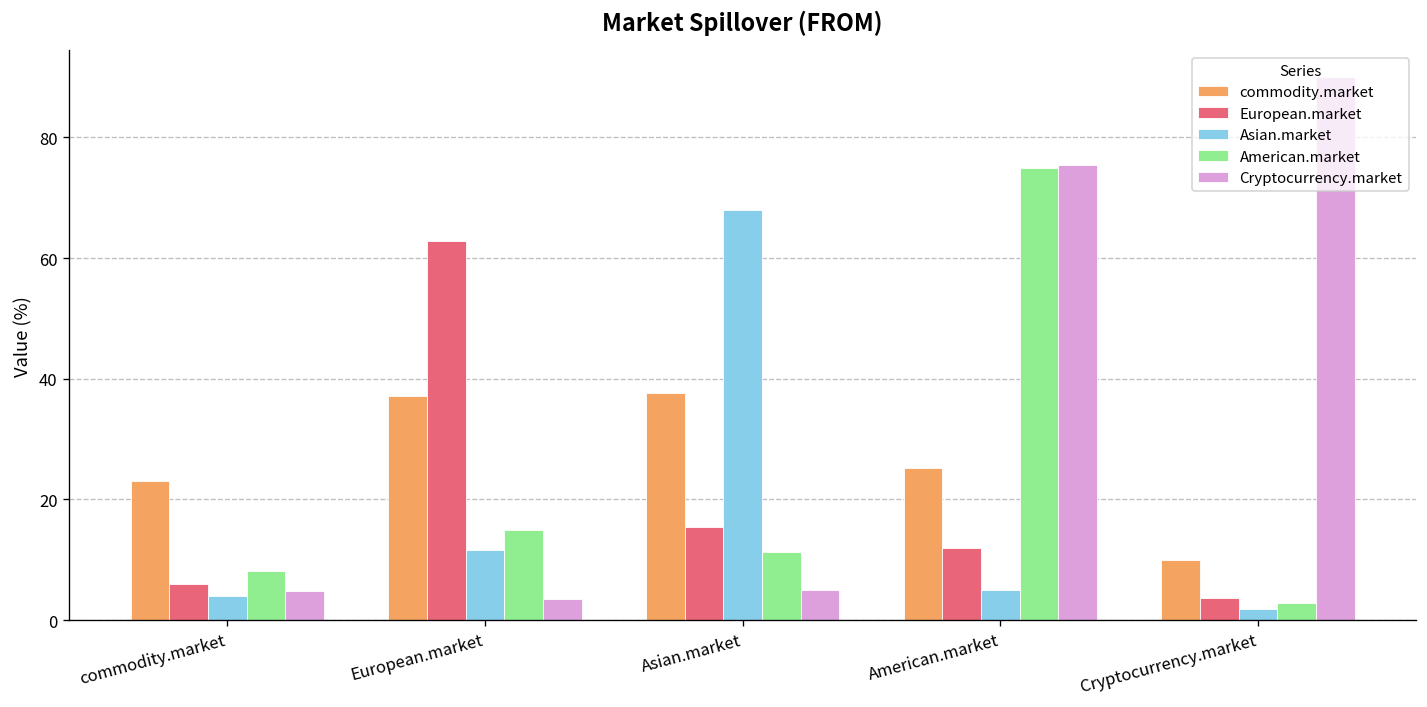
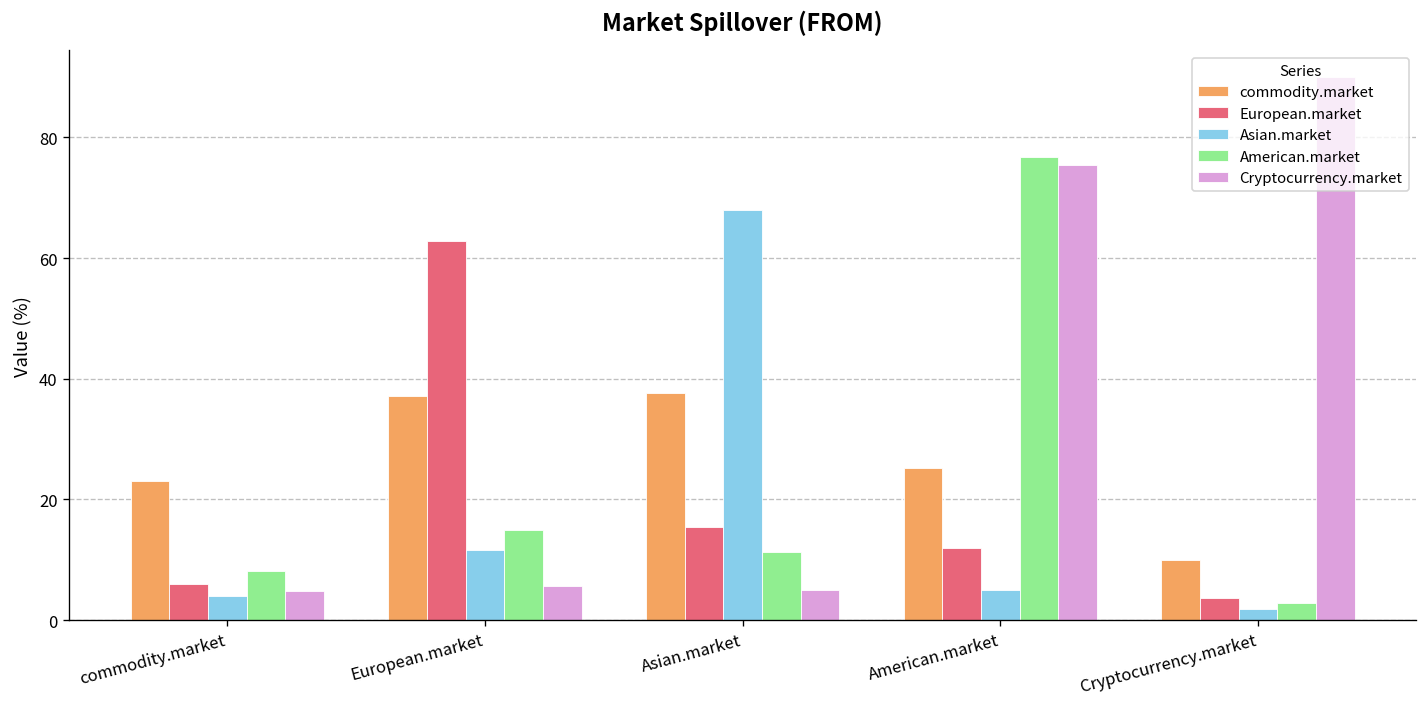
  {
    "commodity.market": {
      "commodity.market": 23,
      "European.market": 37,
      "Asian.market": 38,
      "American.market": 25,
      "Cryptocurrency.market": 10
    },
    "European.market": {
      "commodity.market": 6,
      "European.market": 63,
      "Asian.market": 15,
      "American.market": 12,
      "Cryptocurrency.market": 4
    },
    "Asian.market": {
      "commodity.market": 4,
      "European.market": 12,
      "Asian.market": 68,
      "American.market": 5,
      "Cryptocurrency.market": 2
    },
    "American.market": {
      "commodity.market": 8,
      "European.market": 15,
      "Asian.market": 11,
-     "American.market": 75,
+     "American.market": 77,
      "Cryptocurrency.market": 3
    },
    "Cryptocurrency.market": {
      "commodity.market": 5,
-     "European.market": 3,
+     "European.market": 6,
      "Asian.market": 5,
      "American.market": 75
    }
  }
